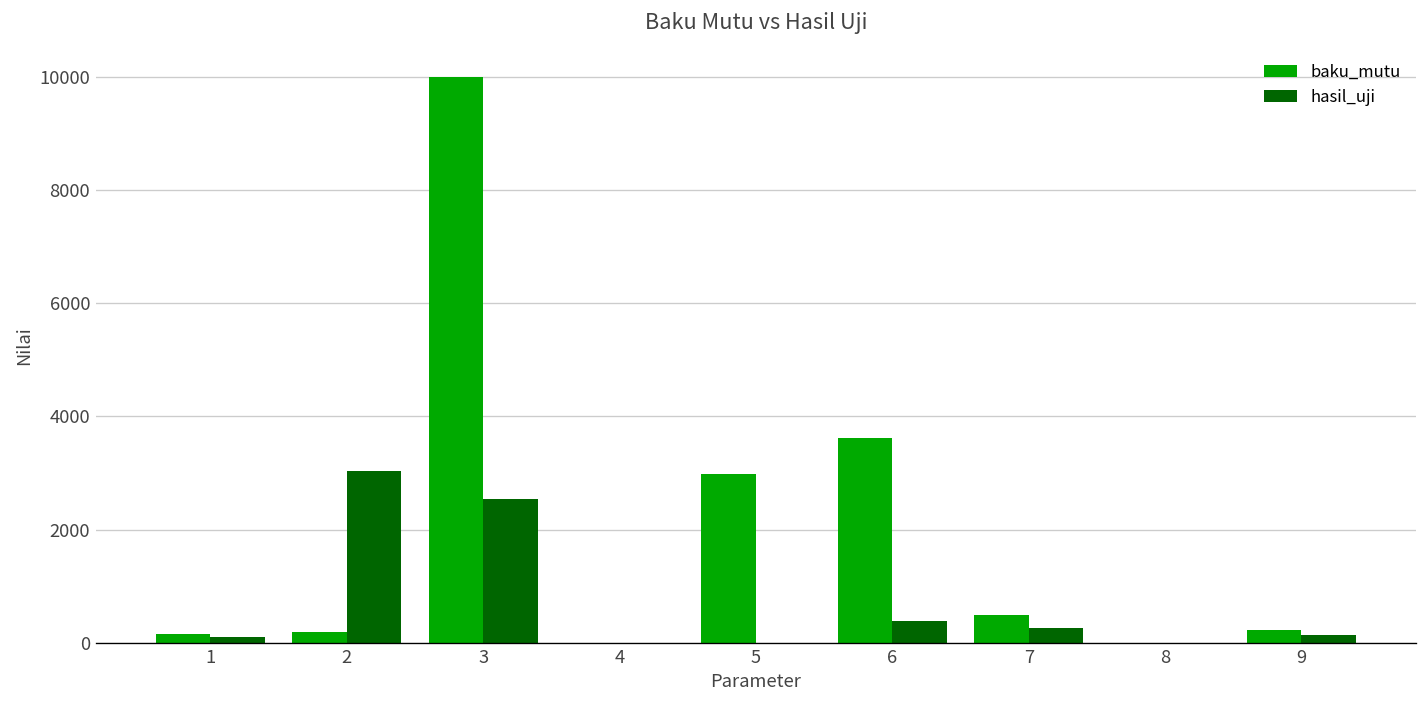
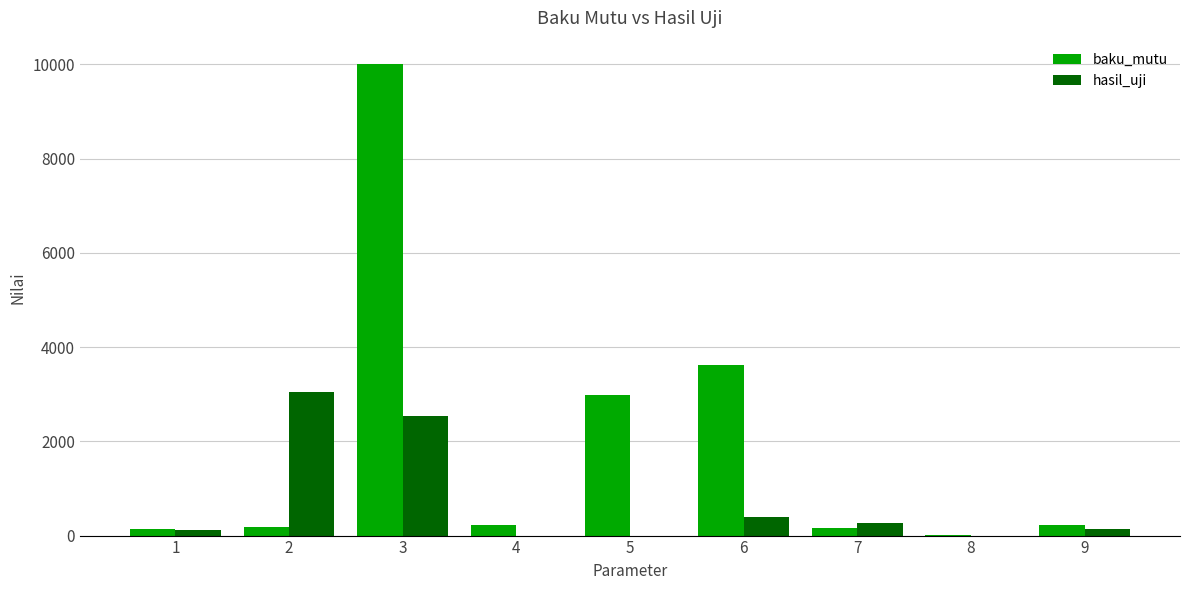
  {
    "baku_mutu": {
      "1": 200,
      "2": 200,
      "3": 10000,
-     "4": 0,
+     "4": 200,
      "5": 3000,
      "6": 3600,
-     "7": 500,
+     "7": 200,
      "9": 200
    },
    "hasil_uji": {
      "1": 100,
      "2": 3000,
      "3": 2500,
      "6": 400,
      "7": 300,
      "9": 100
    }
  }
